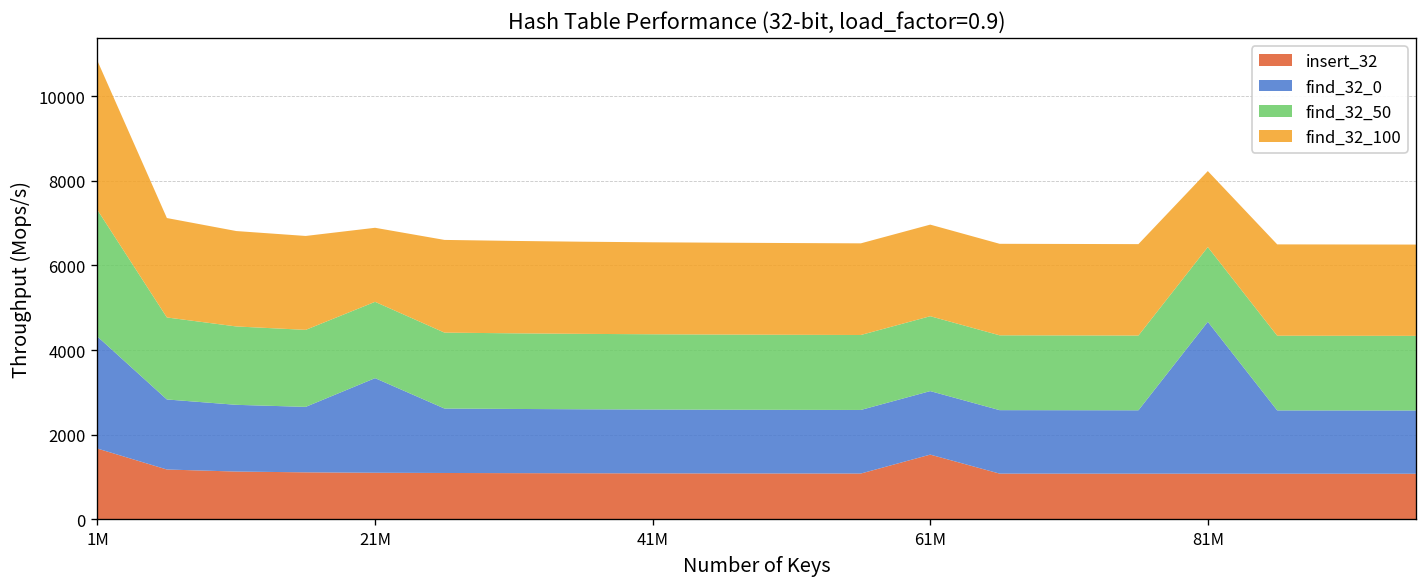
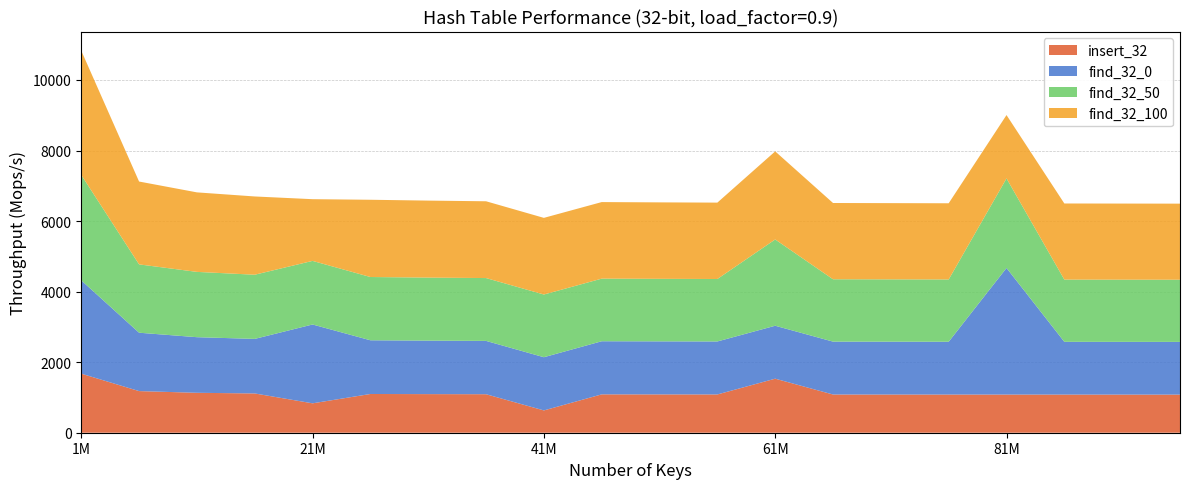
  {
    "insert_32": {
      "1M": 1700,
-     "21M": 1100,
-     "41M": 1100,
+     "21M": 800,
+     "41M": 600,
      "61M": 1500,
      "81M": 1100
    },
    "find_32_0": {
      "1M": 2600,
      "21M": 2200,
      "41M": 1500,
      "61M": 1500,
      "81M": 3600
    },
    "find_32_50": {
      "1M": 3000,
      "21M": 1800,
      "41M": 1800,
-     "61M": 1800,
-     "81M": 1800
+     "61M": 2400,
+     "81M": 2500
    },
    "find_32_100": {
      "1M": 3500,
      "21M": 1700,
      "41M": 2200,
-     "61M": 2200,
+     "61M": 2500,
      "81M": 1800
    }
  }
